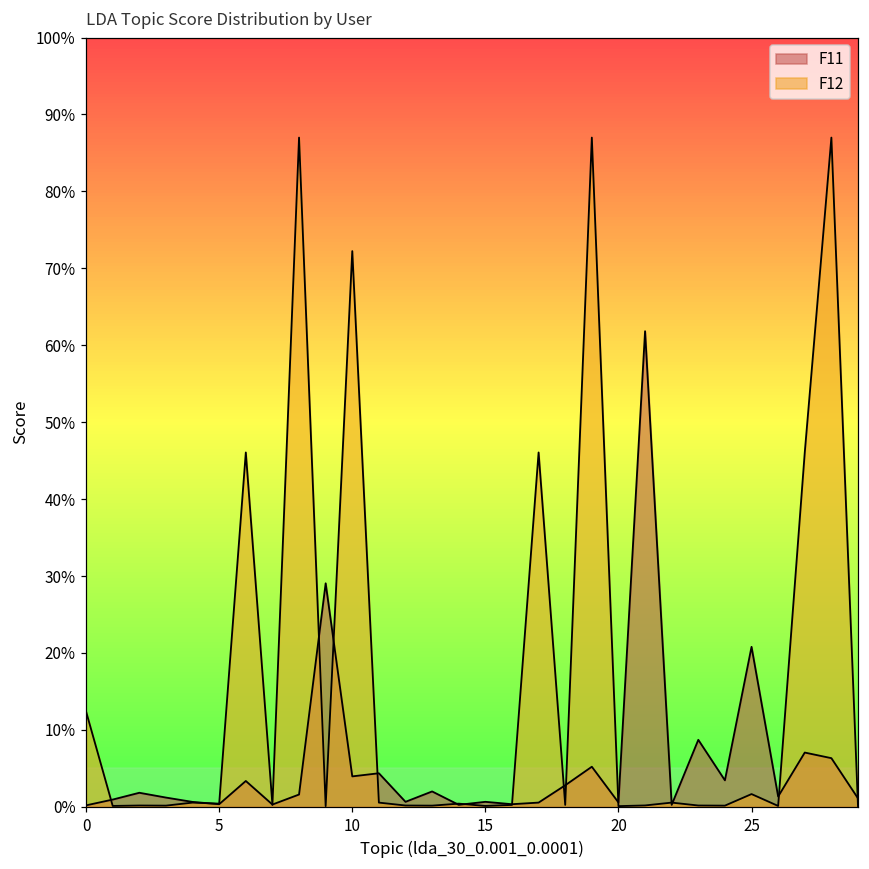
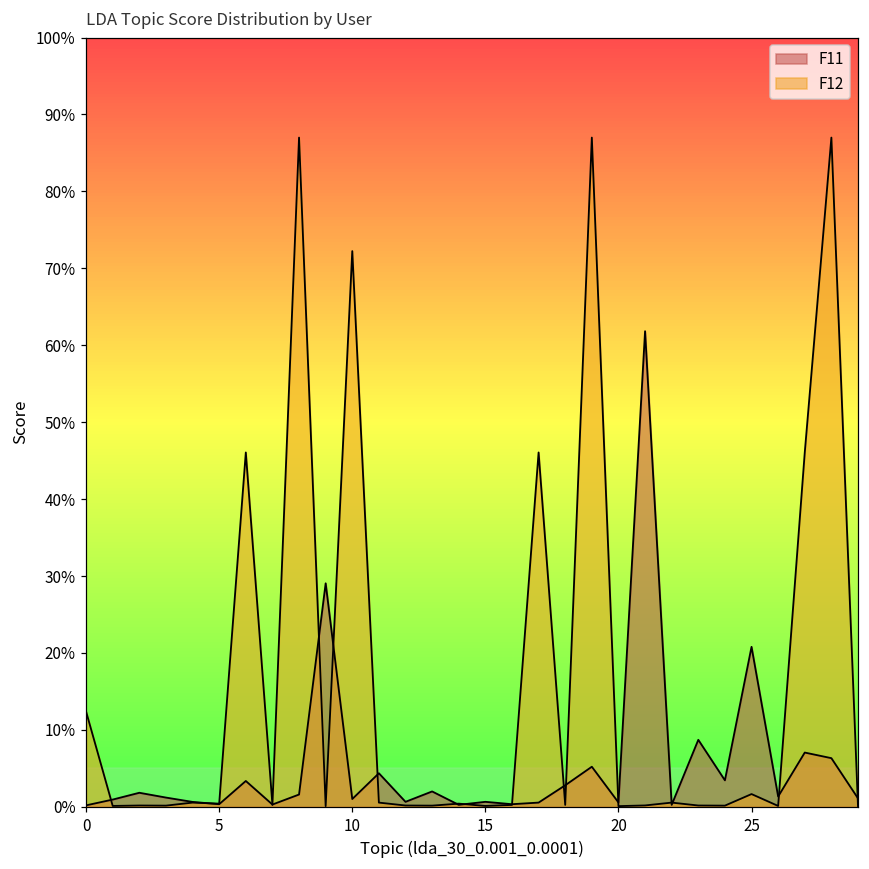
  {
    "F11": {
      "0": "0%",
-     "10": "4%",
+     "10": "1%",
      "15": "1%",
      "20": "1%",
      "25": "21%"
    },
    "F12": {
      "0": "12%",
      "10": "72%",
      "15": "0%",
      "20": "0%",
      "25": "2%"
    }
  }
